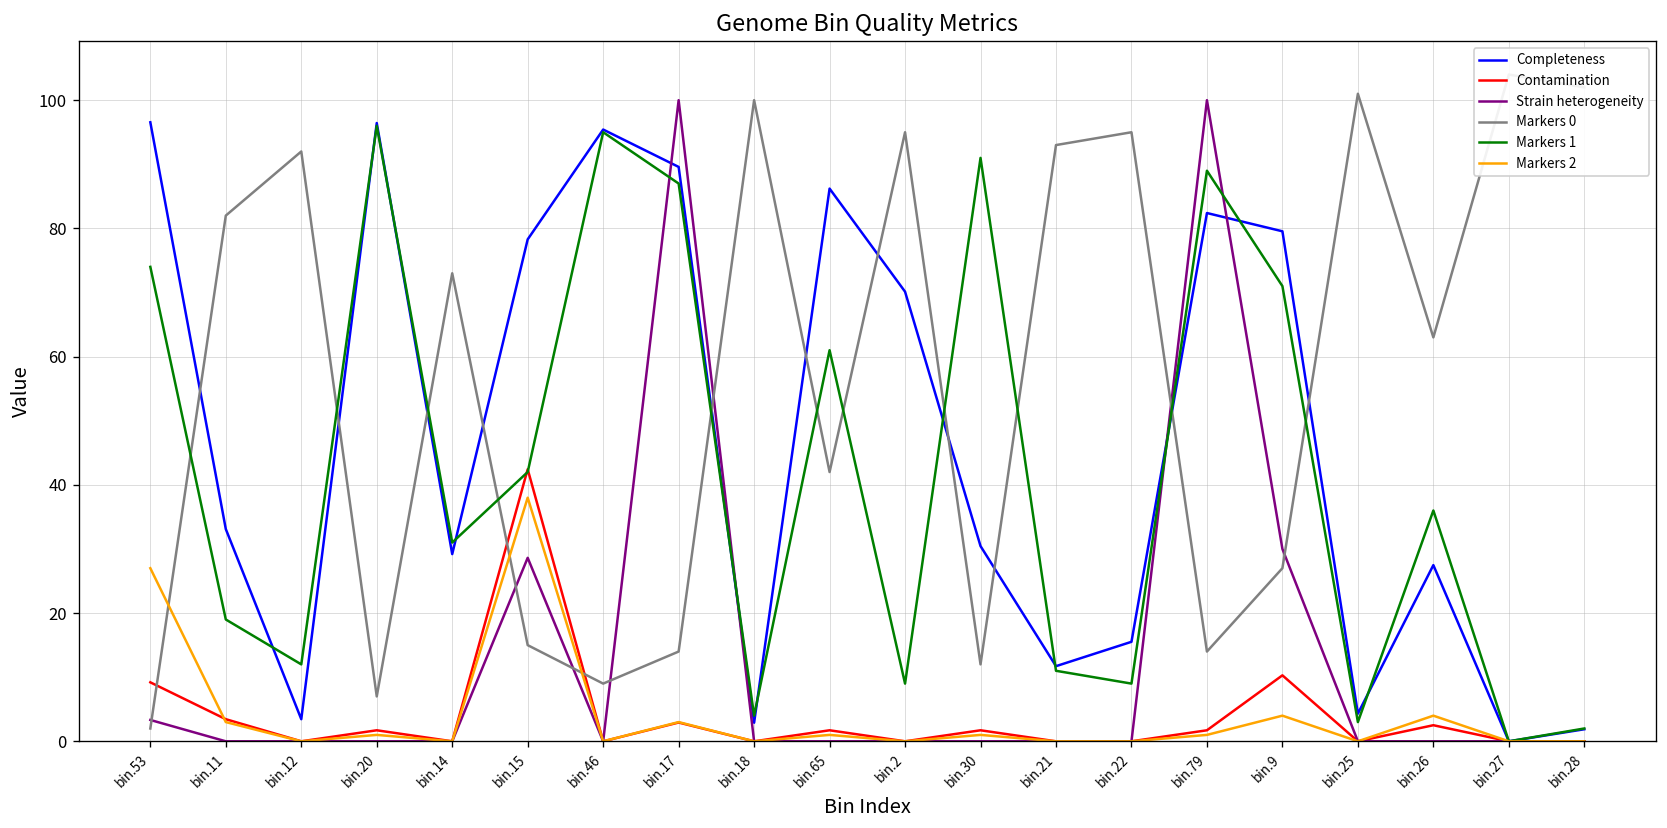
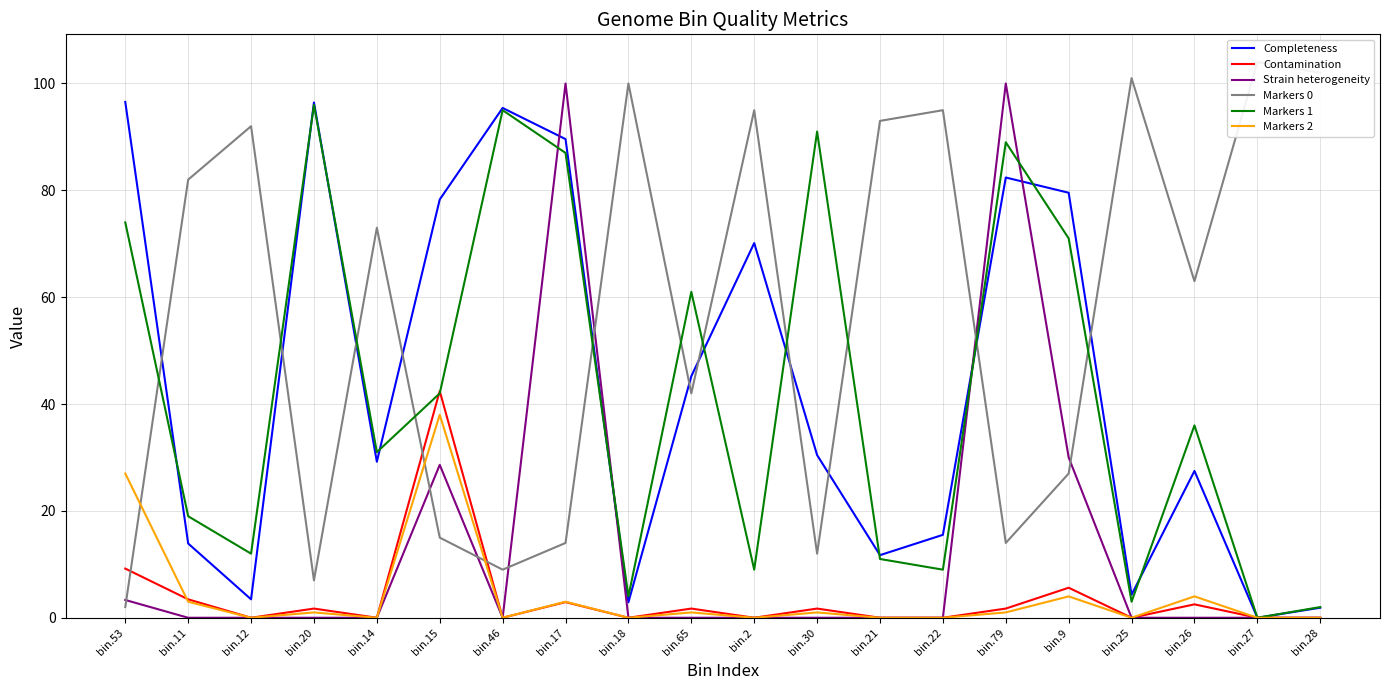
  {
    "Completeness": {
      "bin.53": 97,
-     "bin.11": 33,
+     "bin.11": 14,
      "bin.12": 3,
      "bin.14": 29,
      "bin.15": 78,
      "bin.17": 90,
      "bin.18": 3,
-     "bin.65": 86,
+     "bin.65": 45,
      "bin.2": 70,
      "bin.30": 30,
      "bin.21": 12,
      "bin.22": 16,
      "bin.79": 82,
      "bin.9": 80,
      "bin.25": 4,
      "bin.26": 27
    },
    "Contamination": {
      "bin.53": 9,
      "bin.20": 2,
      "bin.65": 2,
      "bin.30": 2,
      "bin.79": 2,
-     "bin.9": 10,
+     "bin.9": 6,
      "bin.26": 3
    },
    "Strain heterogeneity": {
      "bin.53": 3,
      "bin.11": 0,
      "bin.20": 0,
      "bin.15": 29,
      "bin.17": 100,
      "bin.65": 0,
      "bin.30": 0,
      "bin.79": 100,
      "bin.9": 30,
      "bin.26": 0
    },
    "Markers 0": {
      "bin.53": 2,
      "bin.11": 82,
      "bin.12": 92,
      "bin.20": 7,
      "bin.14": 73,
      "bin.15": 15,
      "bin.46": 9,
      "bin.17": 14,
      "bin.18": 100,
      "bin.65": 42,
      "bin.2": 95,
      "bin.30": 12,
      "bin.21": 93,
      "bin.22": 95,
      "bin.79": 14,
      "bin.9": 27,
      "bin.25": 101,
      "bin.26": 63
    },
    "Markers 1": {
      "bin.53": 74,
      "bin.11": 19,
      "bin.12": 12,
      "bin.14": 31,
      "bin.17": 87,
      "bin.18": 4,
      "bin.65": 61,
      "bin.2": 9,
      "bin.30": 91,
      "bin.21": 11,
      "bin.22": 9,
      "bin.79": 89,
      "bin.9": 71,
      "bin.25": 3,
      "bin.26": 36
    },
    "Markers 2": {
      "bin.53": 27,
      "bin.20": 1,
      "bin.15": 38,
      "bin.65": 1,
      "bin.30": 1,
      "bin.79": 1,
      "bin.9": 4,
      "bin.26": 4
    }
  }
